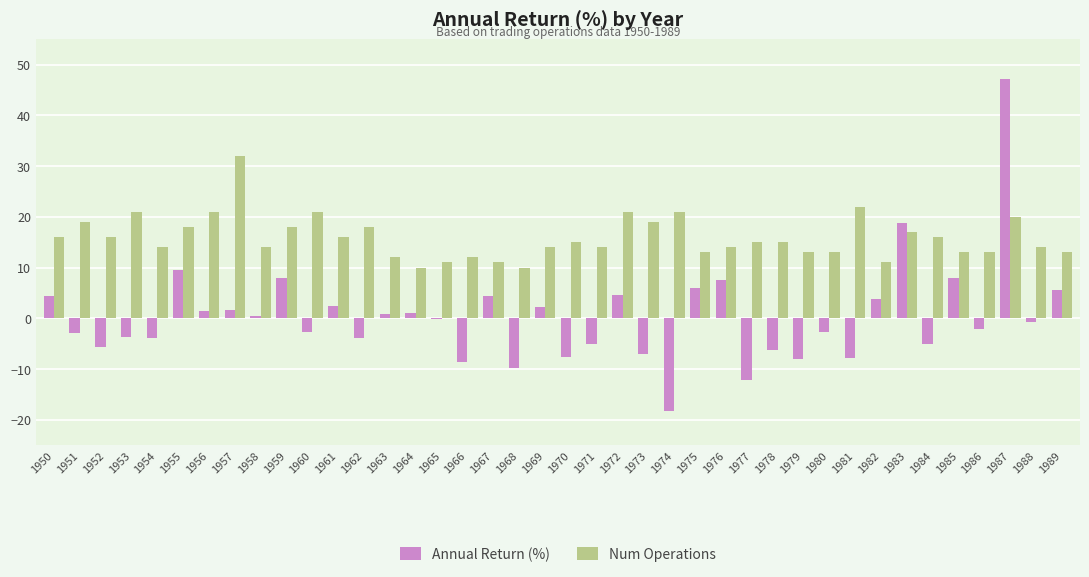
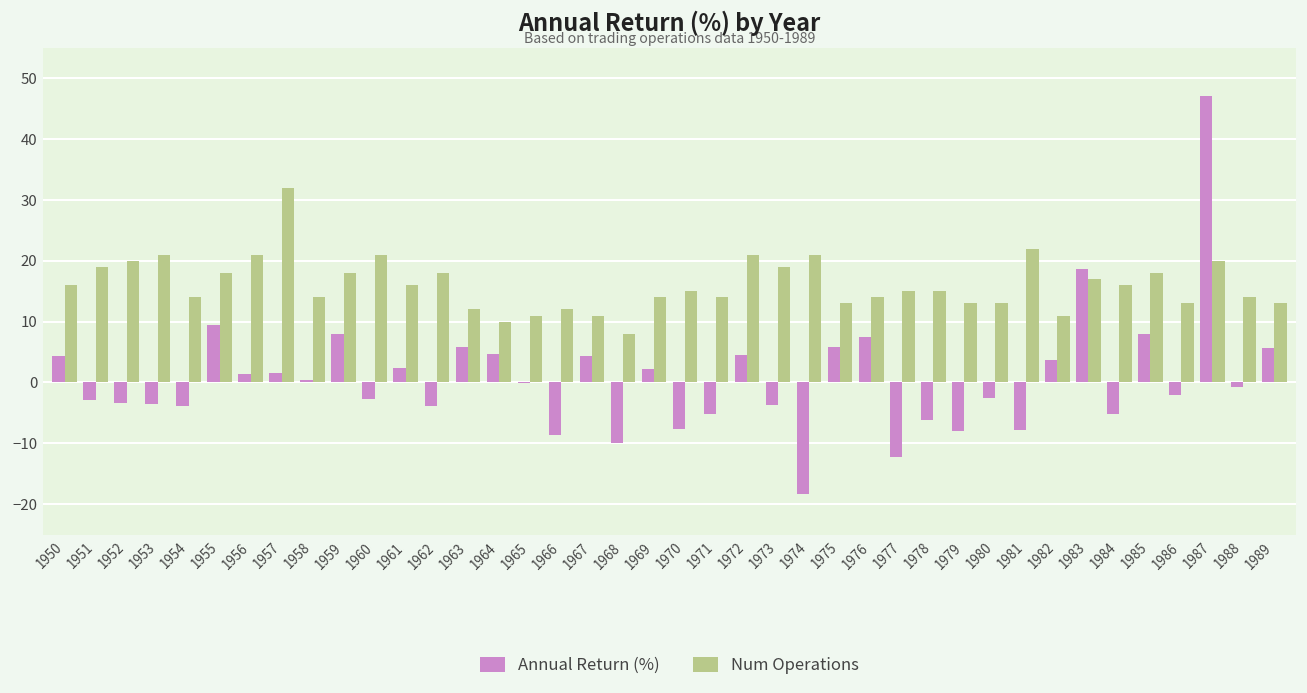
  {
    "Annual Return (%)": {
      "1950": 4,
      "1951": -3,
-     "1952": -6,
+     "1952": -3,
      "1953": -4,
      "1954": -4,
      "1955": 9,
      "1956": 1,
      "1957": 2,
      "1959": 8,
      "1960": -3,
      "1961": 2,
      "1962": -4,
-     "1963": 1,
-     "1964": 1,
+     "1963": 6,
+     "1964": 5,
      "1966": -9,
      "1967": 4,
      "1968": -10,
      "1969": 2,
      "1970": -8,
      "1971": -5,
      "1972": 5,
-     "1973": -7,
+     "1973": -4,
      "1974": -18,
      "1975": 6,
      "1976": 8,
      "1977": -12,
      "1978": -6,
      "1979": -8,
      "1980": -3,
      "1981": -8,
      "1982": 4,
      "1983": 19,
      "1984": -5,
      "1985": 8,
      "1986": -2,
      "1987": 47,
      "1988": -1,
      "1989": 6
    },
    "Num Operations": {
      "1950": 16,
      "1951": 19,
-     "1952": 16,
+     "1952": 20,
      "1953": 21,
      "1954": 14,
      "1955": 18,
      "1956": 21,
      "1957": 32,
      "1958": 14,
      "1959": 18,
      "1960": 21,
      "1961": 16,
      "1962": 18,
      "1963": 12,
      "1964": 10,
      "1965": 11,
      "1966": 12,
      "1967": 11,
-     "1968": 10,
+     "1968": 8,
      "1969": 14,
      "1970": 15,
      "1971": 14,
      "1972": 21,
      "1973": 19,
      "1974": 21,
      "1975": 13,
      "1976": 14,
      "1977": 15,
      "1978": 15,
      "1979": 13,
      "1980": 13,
      "1981": 22,
      "1982": 11,
      "1983": 17,
      "1984": 16,
-     "1985": 13,
+     "1985": 18,
      "1986": 13,
      "1987": 20,
      "1988": 14,
      "1989": 13
    }
  }
